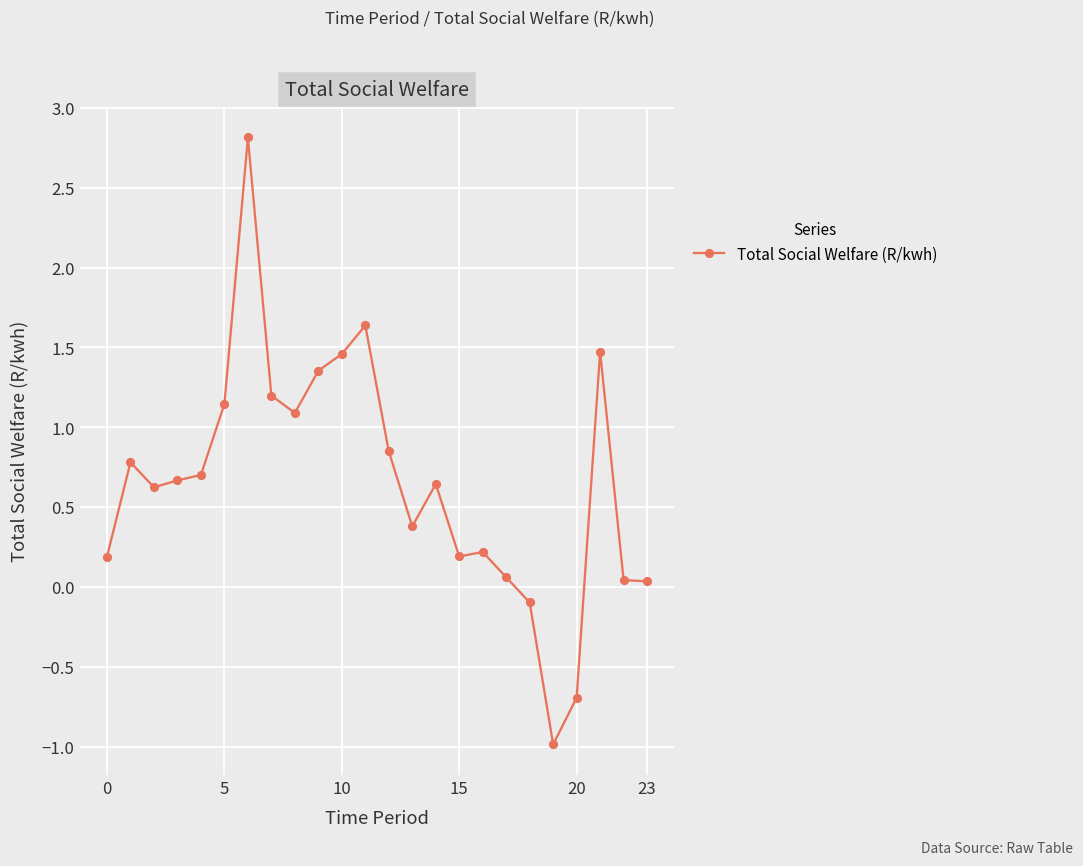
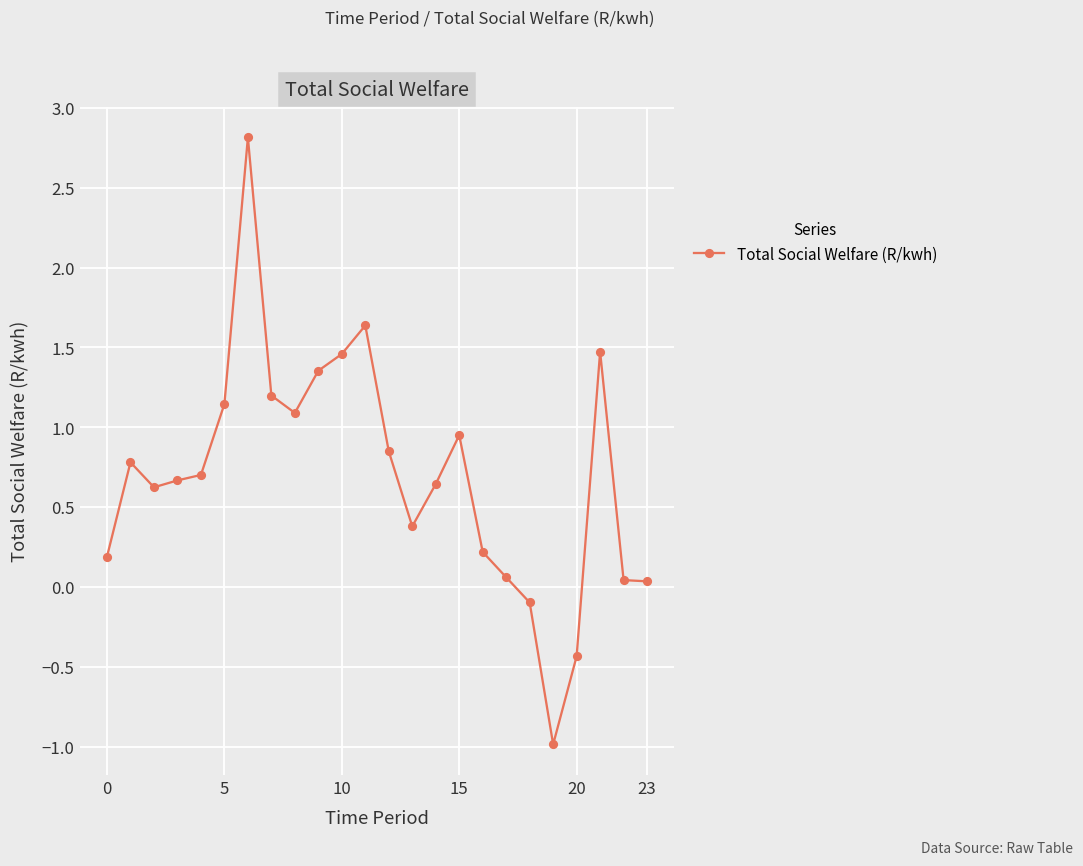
  {
    "0": 0.19,
    "5": 1.15,
    "10": 1.46,
-   "15": 0.19,
-   "20": -0.69,
+   "15": 0.95,
+   "20": -0.43,
    "23": 0.04
  }
